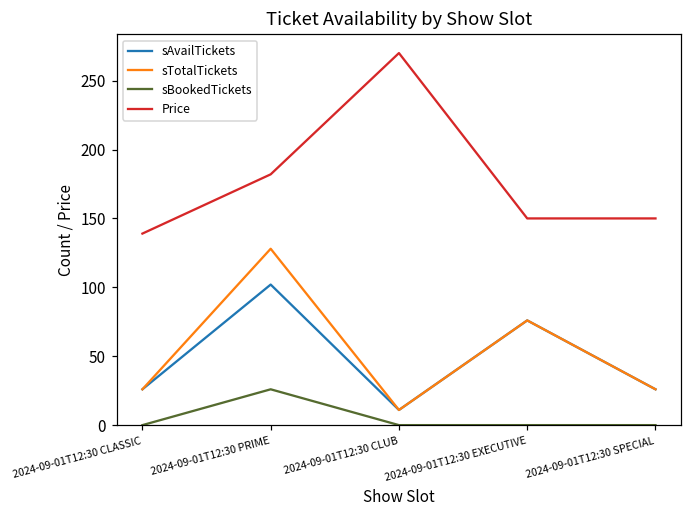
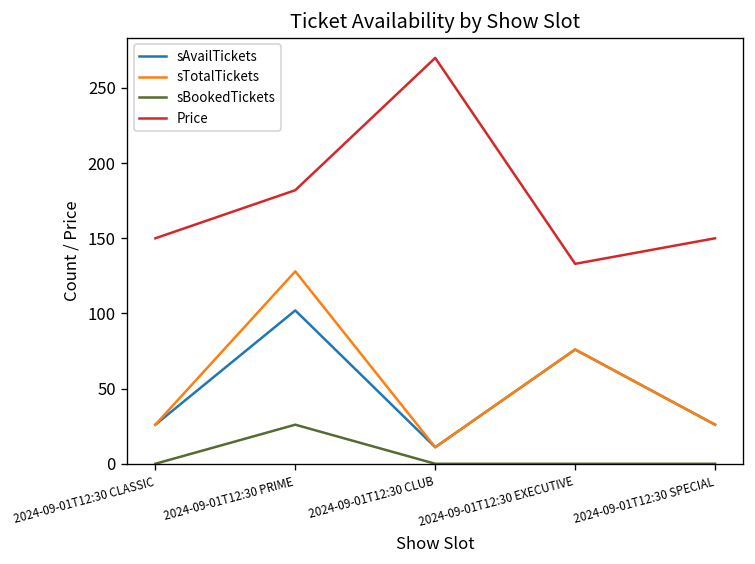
  {
    "sAvailTickets": {
      "2024-09-01T12:30 PRIME": 102
    },
    "sTotalTickets": {
      "2024-09-01T12:30 PRIME": 128
    },
    "sBookedTickets": {
      "2024-09-01T12:30 CLASSIC": 0,
      "2024-09-01T12:30 PRIME": 26,
      "2024-09-01T12:30 CLUB": 0,
      "2024-09-01T12:30 EXECUTIVE": 0,
      "2024-09-01T12:30 SPECIAL": 0
    },
    "Price": {
-     "2024-09-01T12:30 CLASSIC": 139,
+     "2024-09-01T12:30 CLASSIC": 150,
      "2024-09-01T12:30 PRIME": 182,
      "2024-09-01T12:30 CLUB": 270,
-     "2024-09-01T12:30 EXECUTIVE": 150,
+     "2024-09-01T12:30 EXECUTIVE": 133,
      "2024-09-01T12:30 SPECIAL": 150
    }
  }
